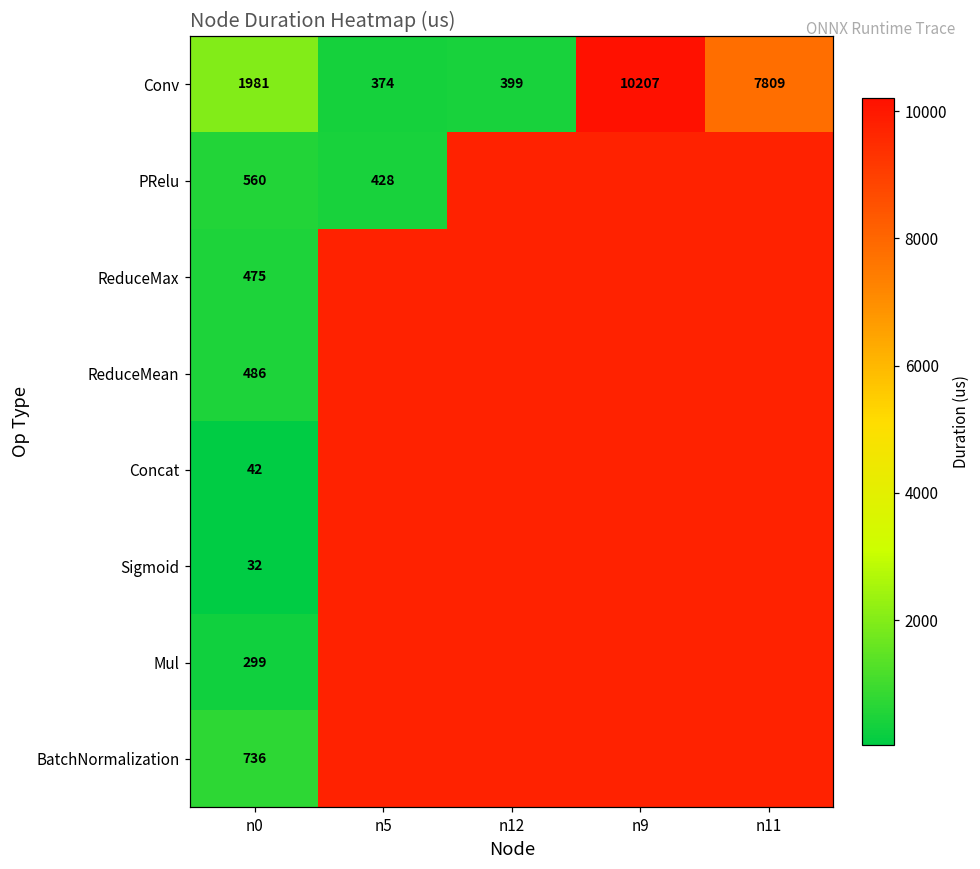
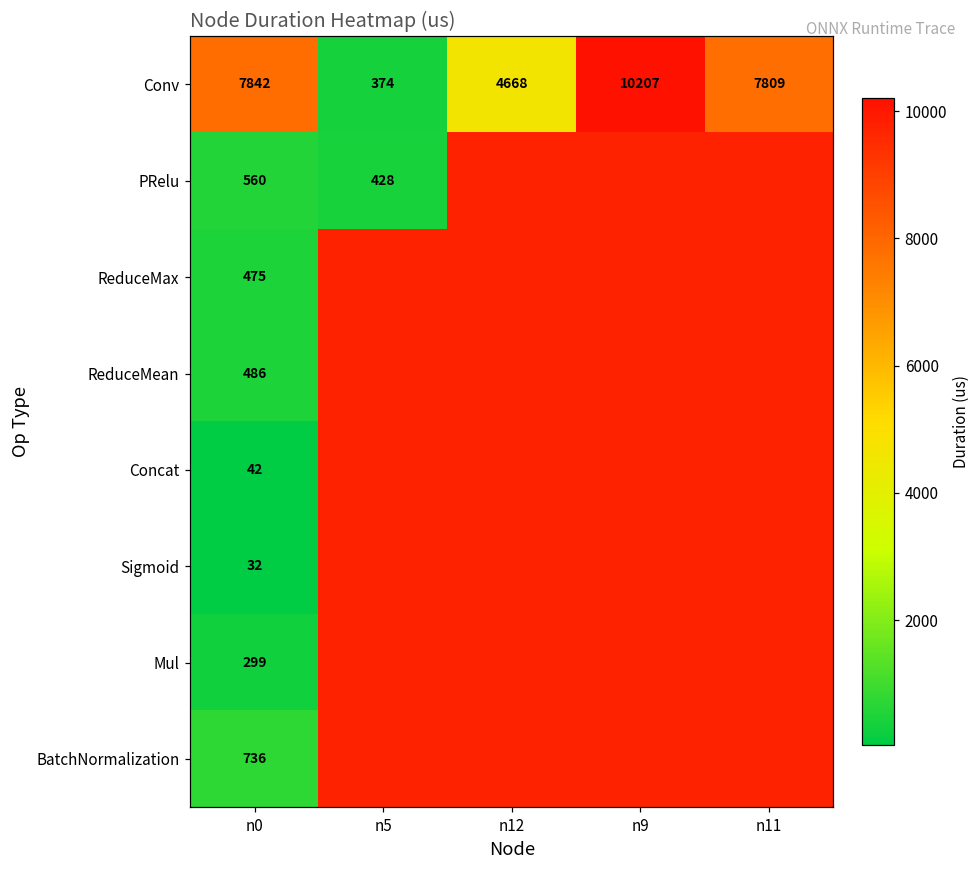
  {
    "Conv": {
-     "n0": 1981,
+     "n0": 7842,
      "n5": 374,
-     "n12": 399,
+     "n12": 4668,
      "n9": 10207,
      "n11": 7809
    },
    "PRelu": {
      "n0": 560,
      "n5": 428
    },
    "ReduceMax": {
      "n0": 475
    },
    "ReduceMean": {
      "n0": 486
    },
    "Concat": {
      "n0": 42
    },
    "Sigmoid": {
      "n0": 32
    },
    "Mul": {
      "n0": 299
    },
    "BatchNormalization": {
      "n0": 736
    }
  }
